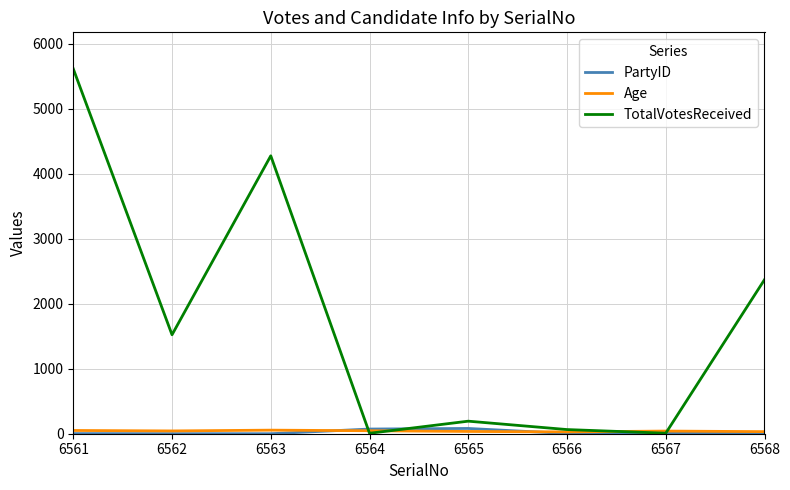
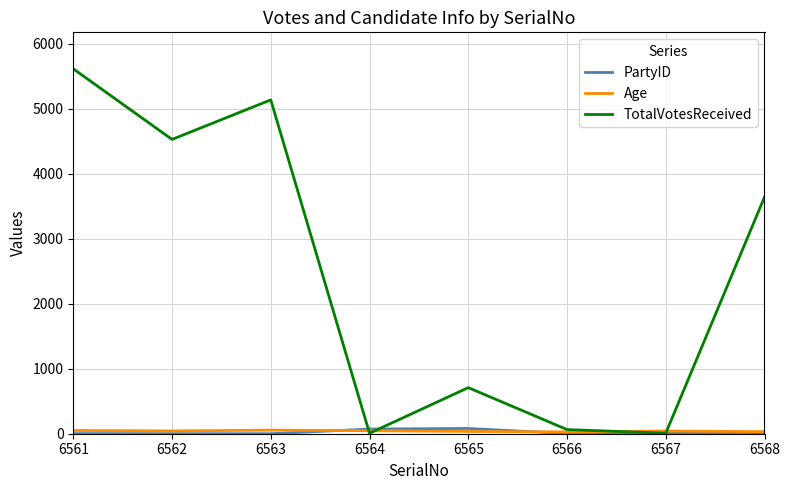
  {
    "PartyID": {
      "6561": 0,
      "6562": 0,
      "6563": 0,
      "6565": 100
    },
    "Age": {
      "6561": 100,
      "6562": 0,
      "6563": 100,
      "6565": 0
    },
    "TotalVotesReceived": {
      "6561": 5600,
-     "6562": 1500,
-     "6563": 4300,
+     "6562": 4500,
+     "6563": 5100,
      "6564": 0,
-     "6565": 200,
-     "6568": 2400
+     "6565": 700,
+     "6568": 3600
    }
  }
